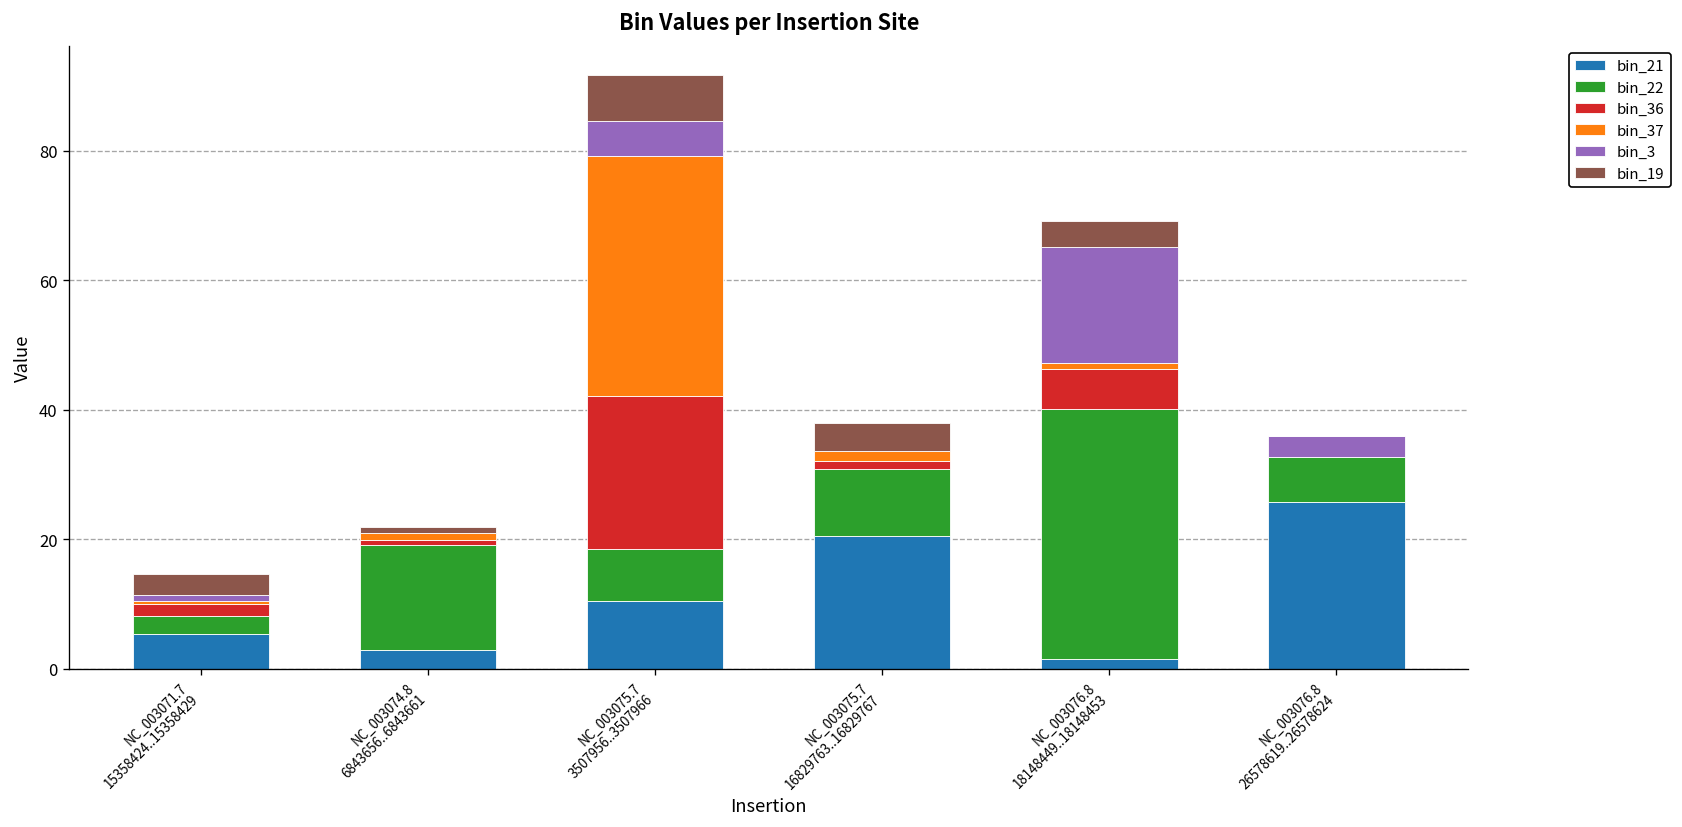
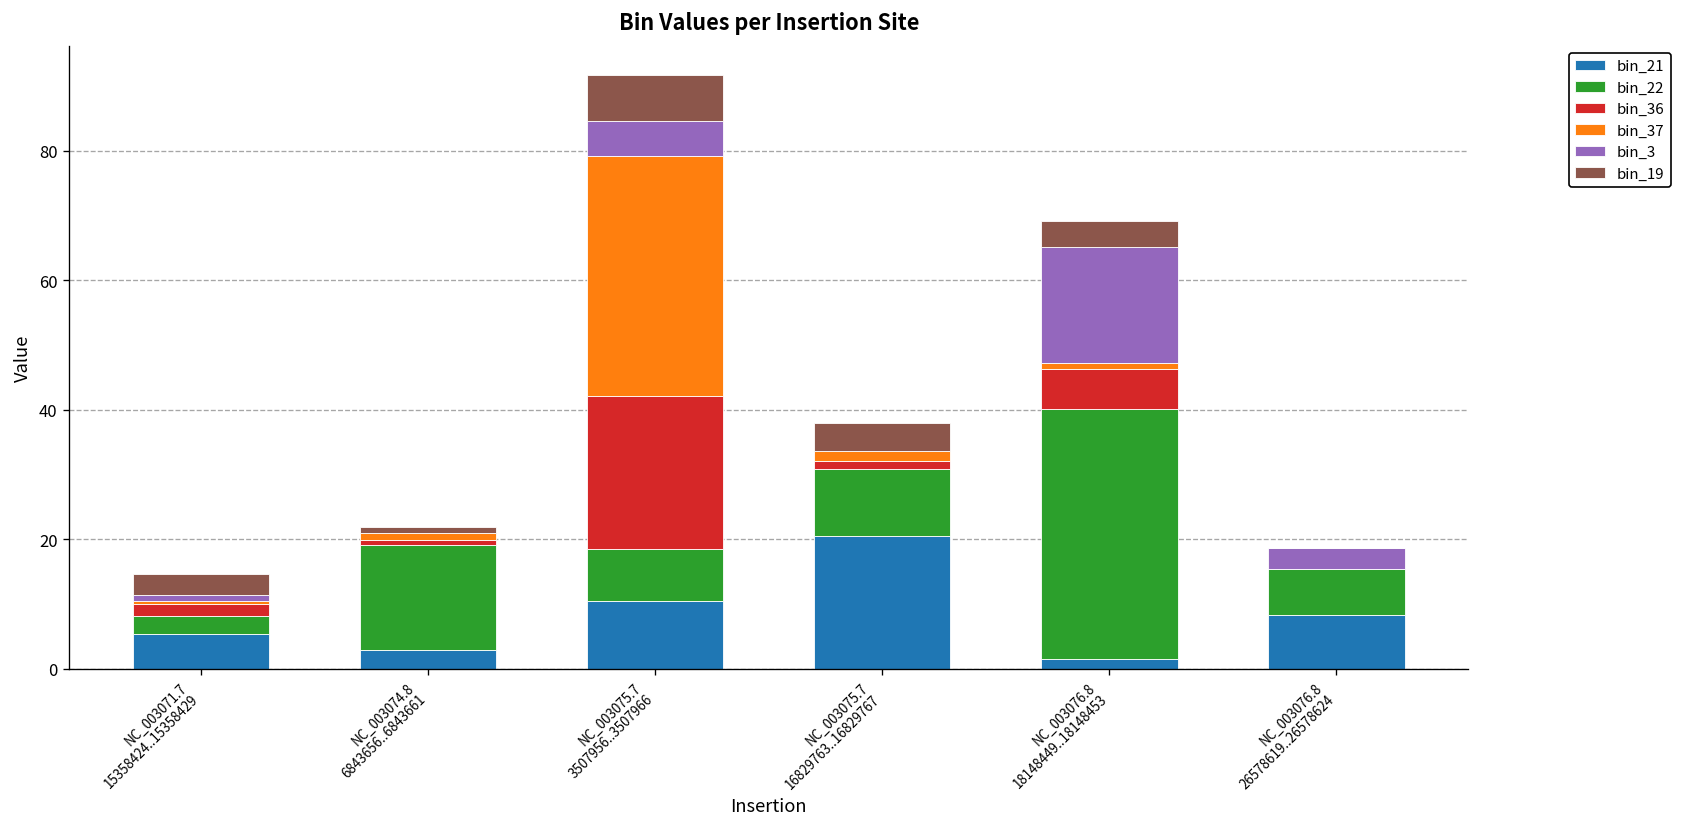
  {
    "bin_21": {
      "NC_003071.7 15358424..15358429": 5,
      "NC_003074.8 6843656..6843661": 3,
      "NC_003075.7 3507956..3507966": 10,
      "NC_003075.7 16829763..16829767": 20,
      "NC_003076.8 18148449..18148453": 2,
-     "NC_003076.8 26578619..26578624": 26
+     "NC_003076.8 26578619..26578624": 8
    },
    "bin_22": {
      "NC_003071.7 15358424..15358429": 3,
      "NC_003074.8 6843656..6843661": 16,
      "NC_003075.7 3507956..3507966": 8,
      "NC_003075.7 16829763..16829767": 10,
      "NC_003076.8 18148449..18148453": 39,
      "NC_003076.8 26578619..26578624": 7
    },
    "bin_36": {
      "NC_003071.7 15358424..15358429": 2,
      "NC_003074.8 6843656..6843661": 1,
      "NC_003075.7 3507956..3507966": 24,
      "NC_003075.7 16829763..16829767": 1,
      "NC_003076.8 18148449..18148453": 6,
      "NC_003076.8 26578619..26578624": 0
    },
    "bin_37": {
      "NC_003074.8 6843656..6843661": 1,
      "NC_003075.7 3507956..3507966": 37,
      "NC_003075.7 16829763..16829767": 2,
      "NC_003076.8 18148449..18148453": 1,
      "NC_003076.8 26578619..26578624": 0
    },
    "bin_3": {
      "NC_003071.7 15358424..15358429": 1,
      "NC_003074.8 6843656..6843661": 0,
      "NC_003075.7 3507956..3507966": 6,
      "NC_003075.7 16829763..16829767": 0,
      "NC_003076.8 18148449..18148453": 18,
      "NC_003076.8 26578619..26578624": 3
    },
    "bin_19": {
      "NC_003071.7 15358424..15358429": 3,
      "NC_003074.8 6843656..6843661": 1,
      "NC_003075.7 3507956..3507966": 7,
      "NC_003075.7 16829763..16829767": 4,
      "NC_003076.8 18148449..18148453": 4,
      "NC_003076.8 26578619..26578624": 0
    }
  }
